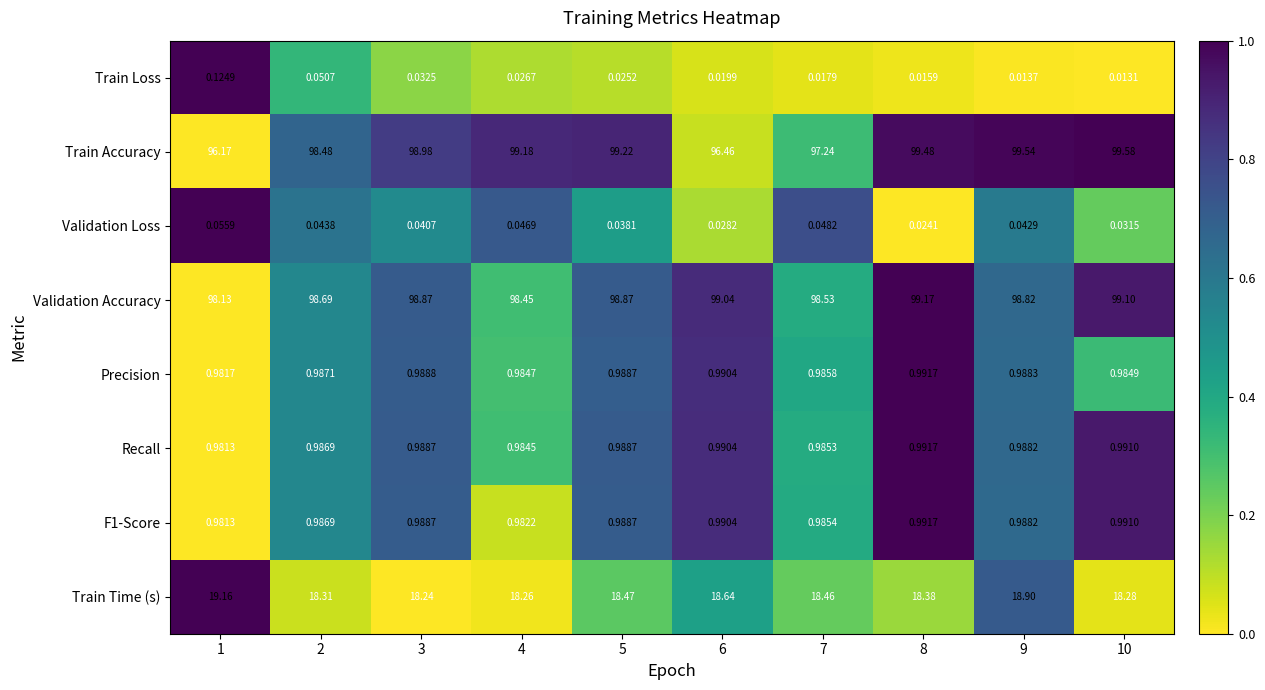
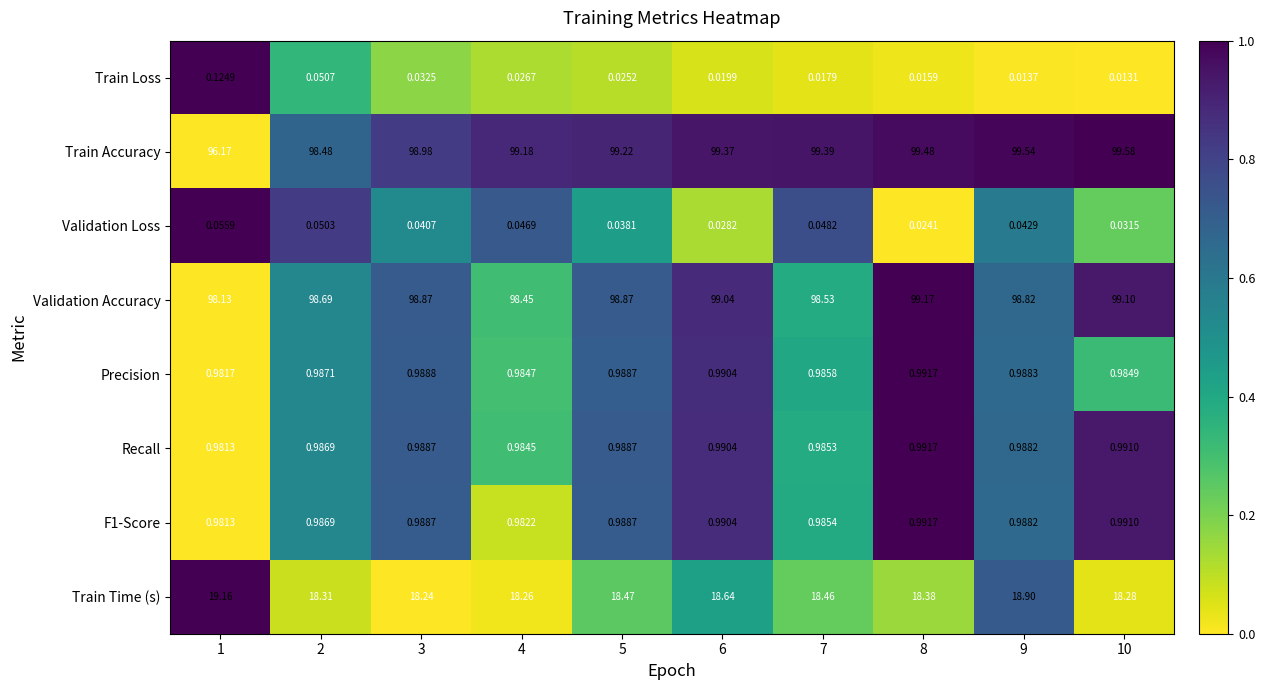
  {
    "Train Loss": {
      "1": 0.1249,
      "2": 0.0507,
      "3": 0.0325,
      "4": 0.0267,
      "5": 0.0252,
      "6": 0.0199,
      "7": 0.0179,
      "8": 0.0159,
      "9": 0.0137,
      "10": 0.0131
    },
    "Train Accuracy": {
      "1": 96.17,
      "2": 98.48,
      "3": 98.98,
      "4": 99.18,
      "5": 99.22,
-     "6": 96.46,
-     "7": 97.24,
+     "6": 99.37,
+     "7": 99.39,
      "8": 99.48,
      "9": 99.54,
      "10": 99.58
    },
    "Validation Loss": {
      "1": 0.0559,
-     "2": 0.0438,
+     "2": 0.0503,
      "3": 0.0407,
      "4": 0.0469,
      "5": 0.0381,
      "6": 0.0282,
      "7": 0.0482,
      "8": 0.0241,
      "9": 0.0429,
      "10": 0.0315
    },
    "Validation Accuracy": {
      "1": 98.13,
      "2": 98.69,
      "3": 98.87,
      "4": 98.45,
      "5": 98.87,
      "6": 99.04,
      "7": 98.53,
      "8": 99.17,
      "9": 98.82,
      "10": 99.10
    },
    "Precision": {
      "1": 0.9817,
      "2": 0.9871,
      "3": 0.9888,
      "4": 0.9847,
      "5": 0.9887,
      "6": 0.9904,
      "7": 0.9858,
      "8": 0.9917,
      "9": 0.9883,
      "10": 0.9849
    },
    "Recall": {
      "1": 0.9813,
      "2": 0.9869,
      "3": 0.9887,
      "4": 0.9845,
      "5": 0.9887,
      "6": 0.9904,
      "7": 0.9853,
      "8": 0.9917,
      "9": 0.9882,
      "10": 0.9910
    },
    "F1-Score": {
      "1": 0.9813,
      "2": 0.9869,
      "3": 0.9887,
      "4": 0.9822,
      "5": 0.9887,
      "6": 0.9904,
      "7": 0.9854,
      "8": 0.9917,
      "9": 0.9882,
      "10": 0.9910
    },
    "Train Time (s)": {
      "1": 19.16,
      "2": 18.31,
      "3": 18.24,
      "4": 18.26,
      "5": 18.47,
      "6": 18.64,
      "7": 18.46,
      "8": 18.38,
      "9": 18.90,
      "10": 18.28
    }
  }
